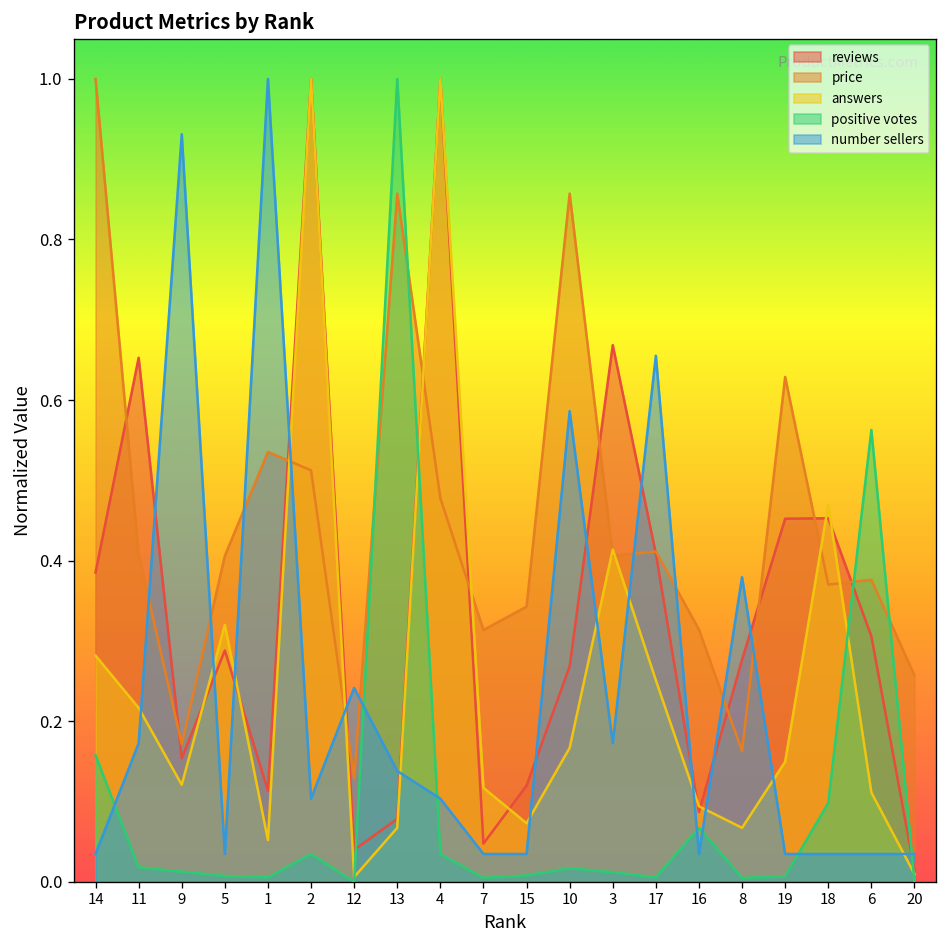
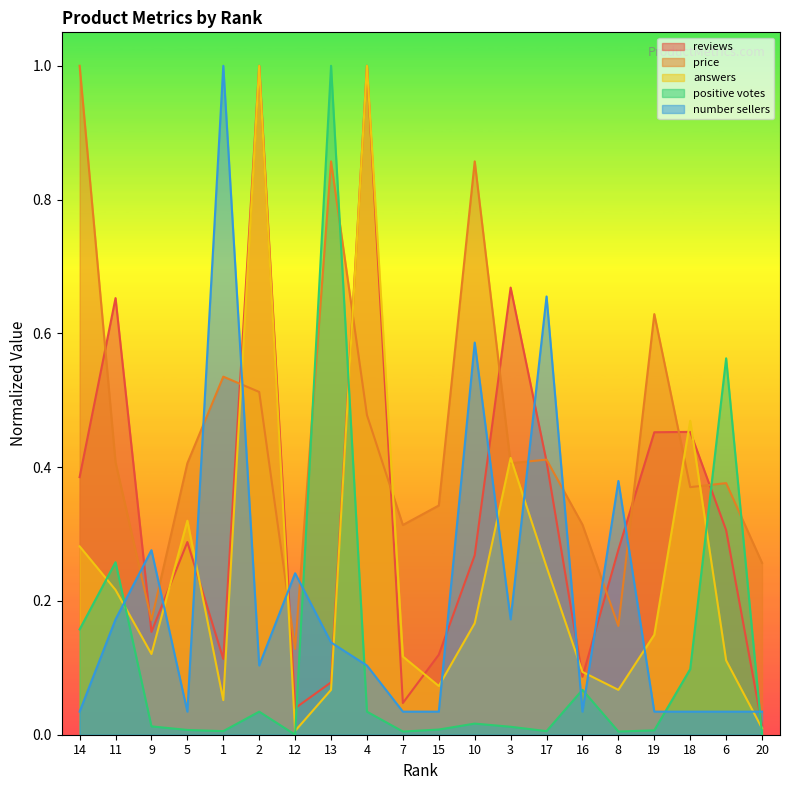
  {
    "positive votes": {
      "14": 0.16,
-     "11": 0.02,
+     "11": 0.26,
      "9": 0.01,
      "5": 0.01,
      "1": 0.01,
      "2": 0.03,
      "12": 0.00,
      "13": 1.00,
      "4": 0.03,
      "7": 0.00,
      "15": 0.01,
      "10": 0.02,
      "3": 0.01,
      "17": 0.01,
      "16": 0.07,
      "8": 0.00,
      "19": 0.01,
      "18": 0.10,
      "6": 0.56,
      "20": 0.00
    },
    "number sellers": {
      "14": 0.03,
      "11": 0.17,
-     "9": 0.93,
+     "9": 0.28,
      "5": 0.03,
      "1": 1.00,
      "2": 0.10,
      "12": 0.24,
      "13": 0.14,
      "4": 0.10,
      "7": 0.03,
      "15": 0.03,
      "10": 0.59,
      "3": 0.17,
      "17": 0.66,
      "16": 0.03,
      "8": 0.38,
      "19": 0.03,
      "18": 0.03,
      "6": 0.03,
      "20": 0.03
    }
  }
